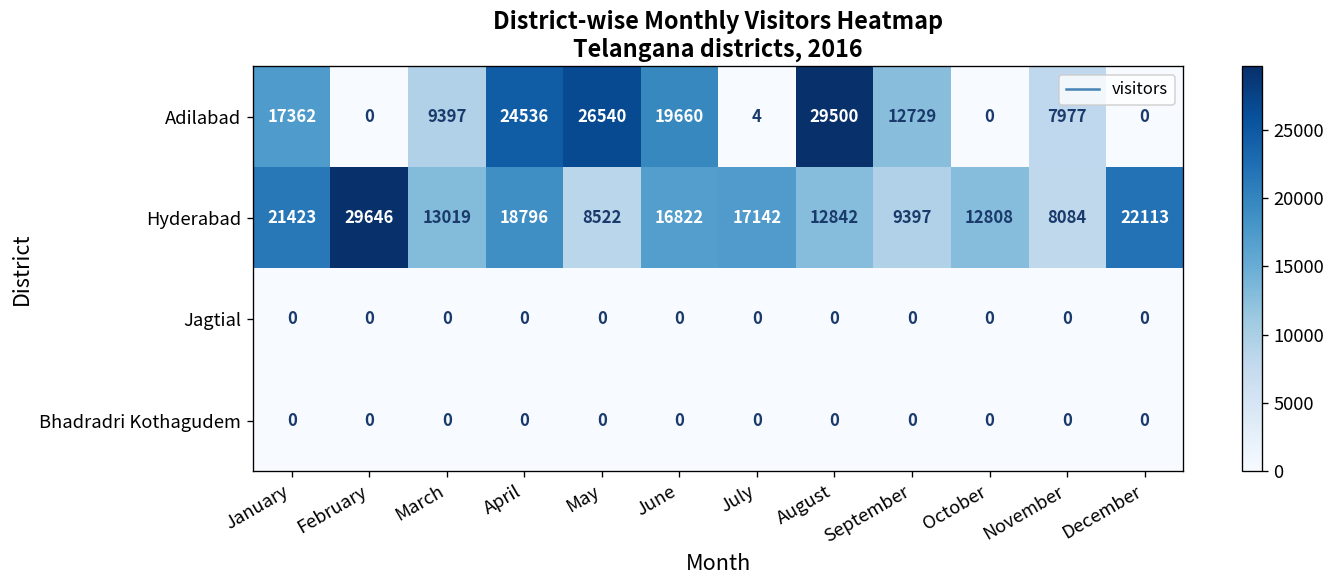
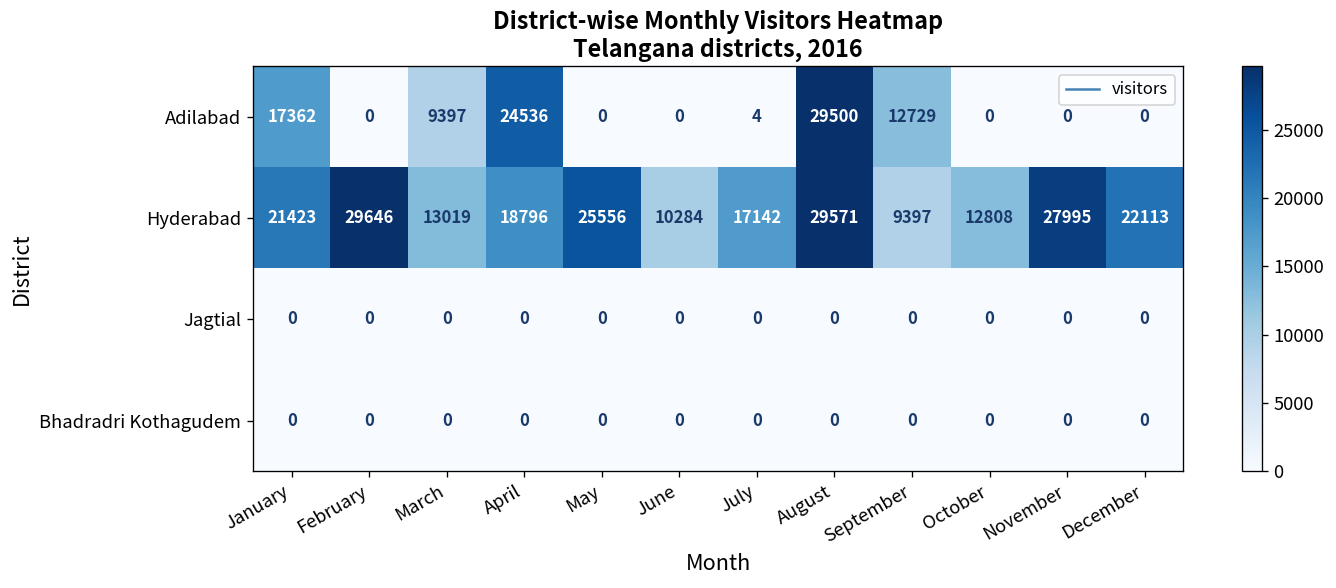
  {
    "Adilabad": {
      "January": 17362,
      "February": 0,
      "March": 9397,
      "April": 24536,
-     "May": 26540,
-     "June": 19660,
+     "May": 0,
+     "June": 0,
      "July": 4,
      "August": 29500,
      "September": 12729,
      "October": 0,
-     "November": 7977,
+     "November": 0,
      "December": 0
    },
    "Hyderabad": {
      "January": 21423,
      "February": 29646,
      "March": 13019,
      "April": 18796,
-     "May": 8522,
-     "June": 16822,
+     "May": 25556,
+     "June": 10284,
      "July": 17142,
-     "August": 12842,
+     "August": 29571,
      "September": 9397,
      "October": 12808,
-     "November": 8084,
+     "November": 27995,
      "December": 22113
    },
    "Jagtial": {
      "January": 0,
      "February": 0,
      "March": 0,
      "April": 0,
      "May": 0,
      "June": 0,
      "July": 0,
      "August": 0,
      "September": 0,
      "October": 0,
      "November": 0,
      "December": 0
    },
    "Bhadradri Kothagudem": {
      "January": 0,
      "February": 0,
      "March": 0,
      "April": 0,
      "May": 0,
      "June": 0,
      "July": 0,
      "August": 0,
      "September": 0,
      "October": 0,
      "November": 0,
      "December": 0
    }
  }
